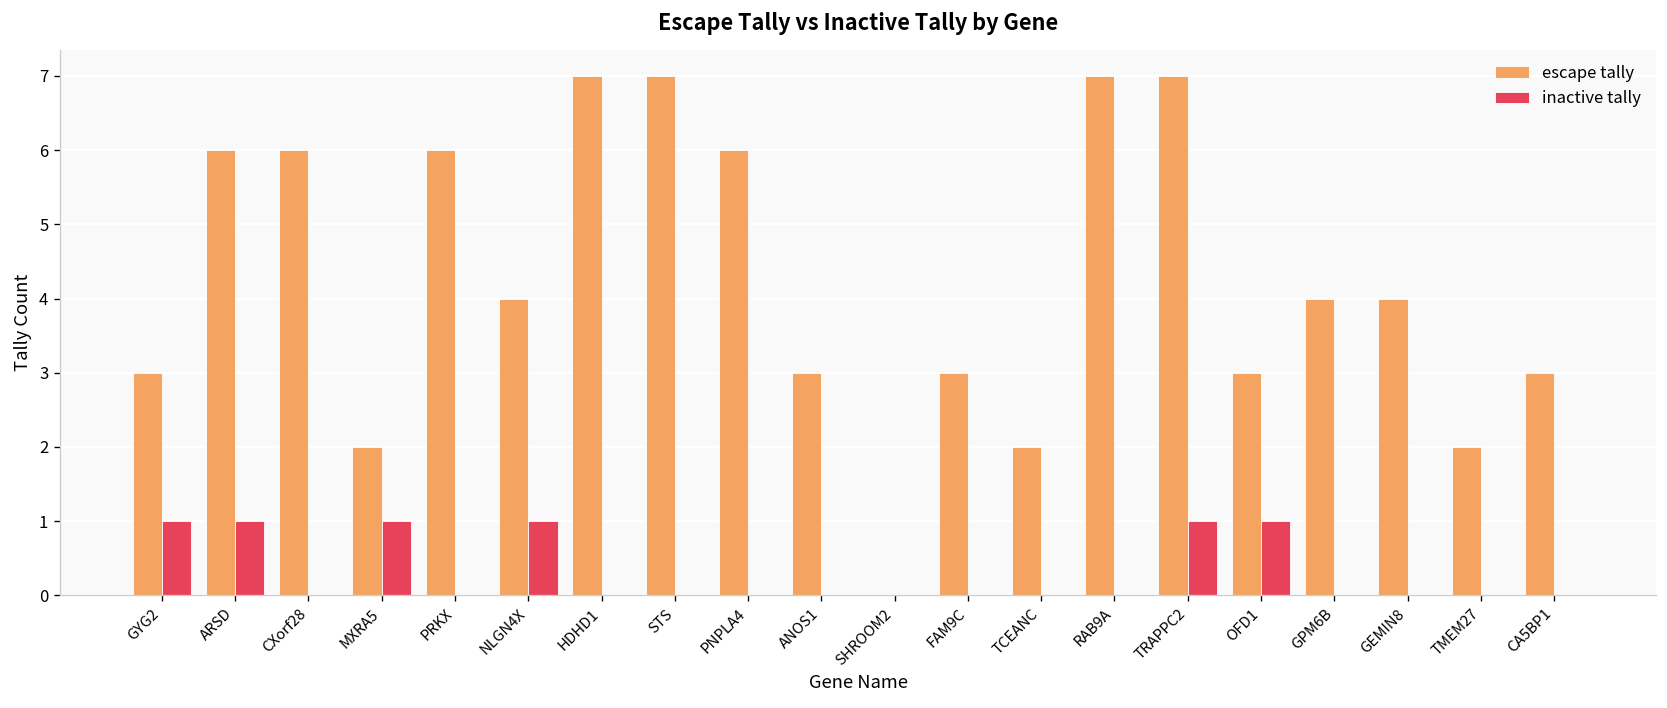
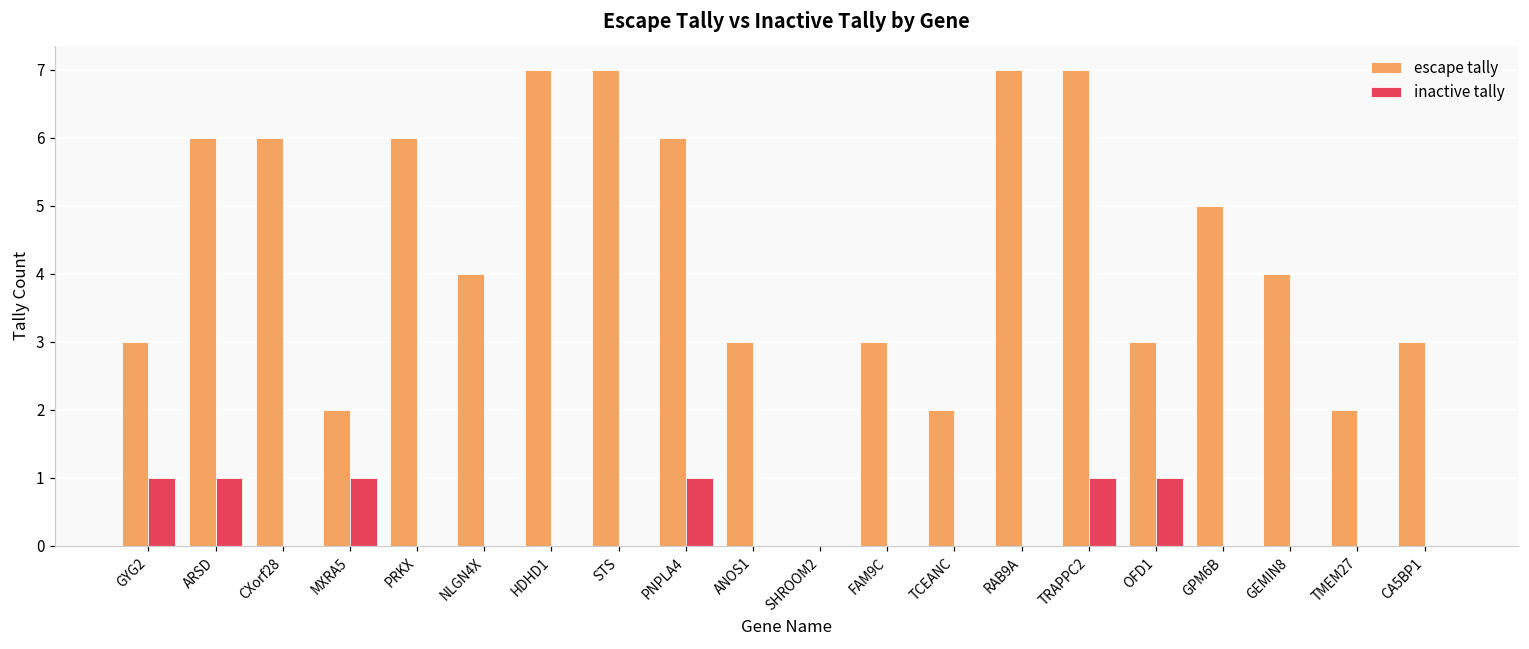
  {
    "escape tally": {
      "GYG2": 3,
      "ARSD": 6,
      "CXorf28": 6,
      "MXRA5": 2,
      "PRKX": 6,
      "NLGN4X": 4,
      "HDHD1": 7,
      "STS": 7,
      "PNPLA4": 6,
      "ANOS1": 3,
      "SHROOM2": 0,
      "FAM9C": 3,
      "TCEANC": 2,
      "RAB9A": 7,
      "TRAPPC2": 7,
      "OFD1": 3,
-     "GPM6B": 4,
+     "GPM6B": 5,
      "GEMIN8": 4,
      "TMEM27": 2,
      "CA5BP1": 3
    },
    "inactive tally": {
      "GYG2": 1,
      "ARSD": 1,
      "CXorf28": 0,
      "MXRA5": 1,
      "PRKX": 0,
-     "NLGN4X": 1,
+     "NLGN4X": 0,
      "HDHD1": 0,
      "STS": 0,
-     "PNPLA4": 0,
+     "PNPLA4": 1,
      "ANOS1": 0,
      "SHROOM2": 0,
      "FAM9C": 0,
      "TCEANC": 0,
      "RAB9A": 0,
      "TRAPPC2": 1,
      "OFD1": 1,
      "GPM6B": 0,
      "GEMIN8": 0,
      "TMEM27": 0,
      "CA5BP1": 0
    }
  }
